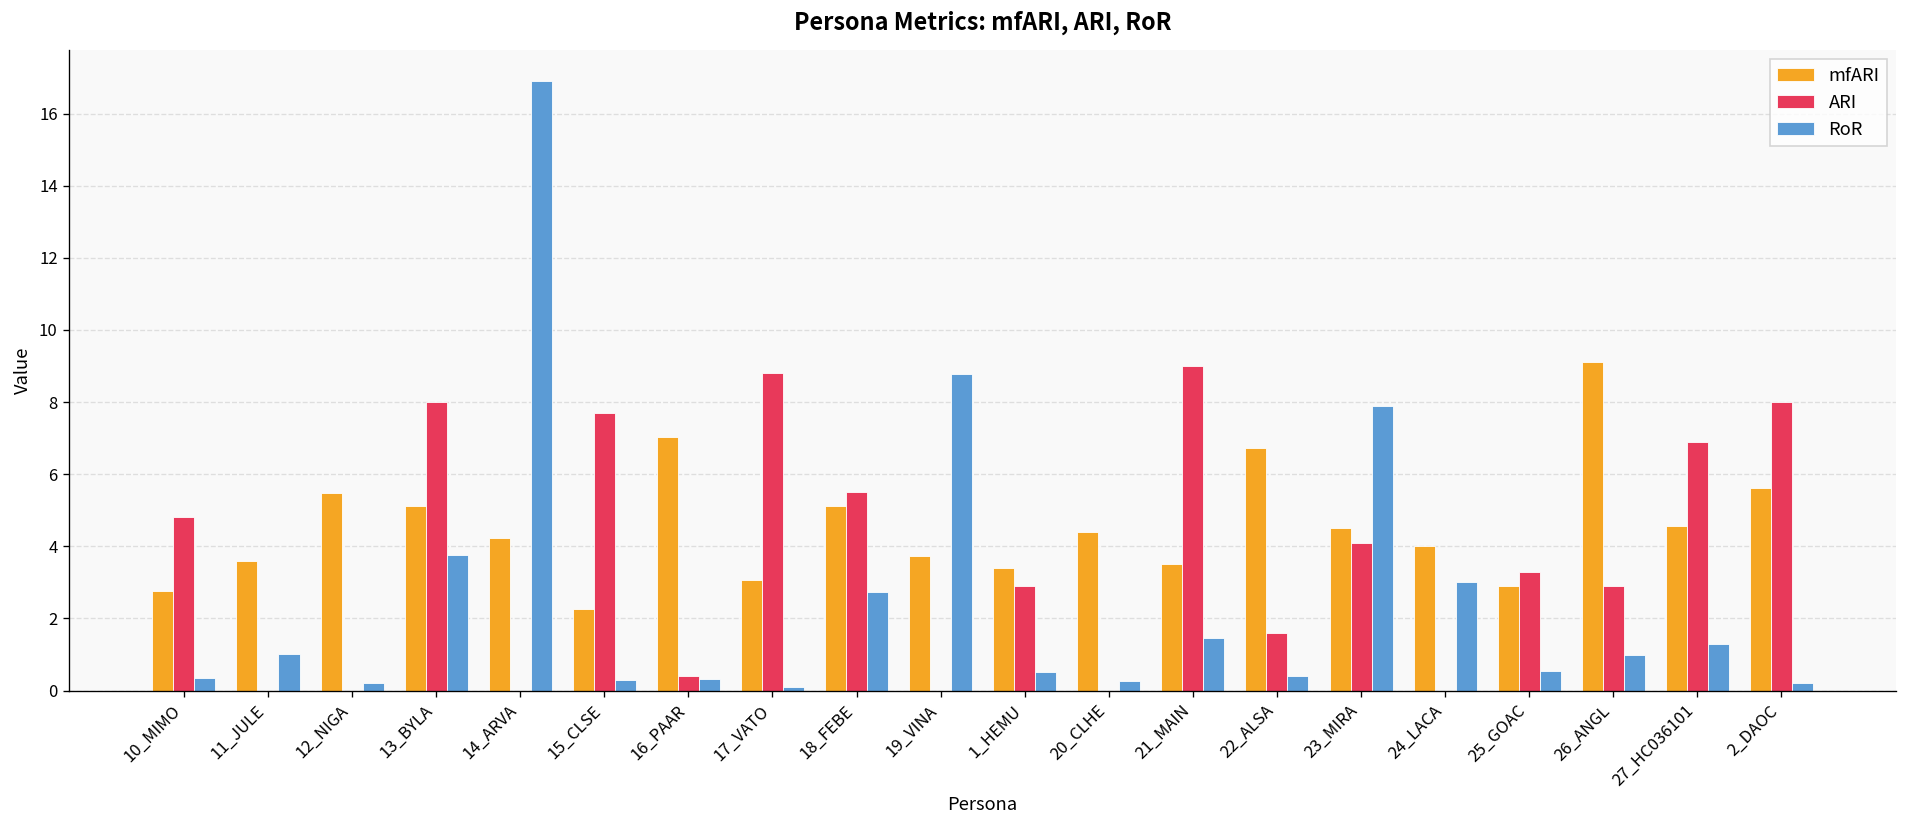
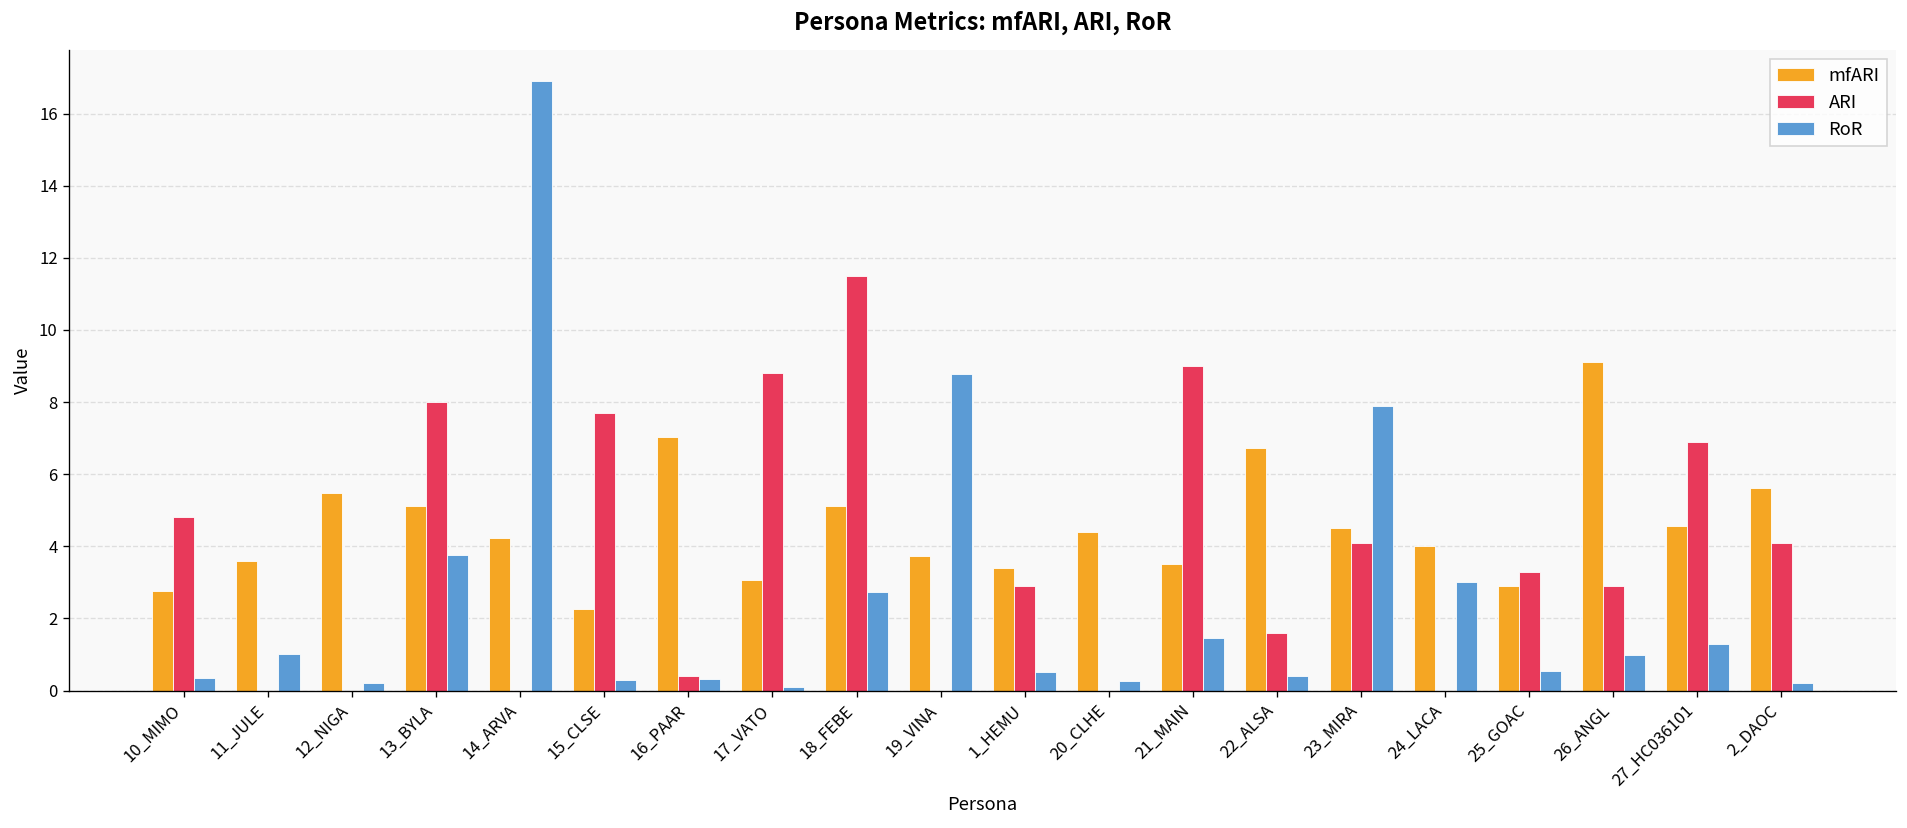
  {
    "mfARI": {
      "10_MIMO": 2.8,
      "11_JULE": 3.6,
      "12_NIGA": 5.5,
      "13_BYLA": 5.1,
      "14_ARVA": 4.2,
      "15_CLSE": 2.3,
      "16_PAAR": 7.0,
      "17_VATO": 3.1,
      "18_FEBE": 5.1,
      "19_VINA": 3.7,
      "1_HEMU": 3.4,
      "20_CLHE": 4.4,
      "21_MAIN": 3.5,
      "22_ALSA": 6.7,
      "23_MIRA": 4.5,
      "24_LACA": 4.0,
      "25_GOAC": 2.9,
      "26_ANGL": 9.1,
      "27_HC036101": 4.6,
      "2_DAOC": 5.6
    },
    "ARI": {
      "10_MIMO": 4.8,
      "11_JULE": 0.0,
      "12_NIGA": 0.0,
      "13_BYLA": 8.0,
      "14_ARVA": 0.0,
      "15_CLSE": 7.7,
      "16_PAAR": 0.4,
      "17_VATO": 8.8,
-     "18_FEBE": 5.5,
+     "18_FEBE": 11.5,
      "19_VINA": 0.0,
      "1_HEMU": 2.9,
      "20_CLHE": 0.0,
      "21_MAIN": 9.0,
      "22_ALSA": 1.6,
      "23_MIRA": 4.1,
      "24_LACA": 0.0,
      "25_GOAC": 3.3,
      "26_ANGL": 2.9,
      "27_HC036101": 6.9,
-     "2_DAOC": 8.0
+     "2_DAOC": 4.1
    },
    "RoR": {
      "10_MIMO": 0.3,
      "11_JULE": 1.0,
      "12_NIGA": 0.2,
      "13_BYLA": 3.8,
      "14_ARVA": 16.9,
      "15_CLSE": 0.3,
      "16_PAAR": 0.3,
      "17_VATO": 0.1,
      "18_FEBE": 2.7,
      "19_VINA": 8.8,
      "1_HEMU": 0.5,
      "20_CLHE": 0.3,
      "21_MAIN": 1.5,
      "22_ALSA": 0.4,
      "23_MIRA": 7.9,
      "24_LACA": 3.0,
      "25_GOAC": 0.5,
      "26_ANGL": 1.0,
      "27_HC036101": 1.3,
      "2_DAOC": 0.2
    }
  }
